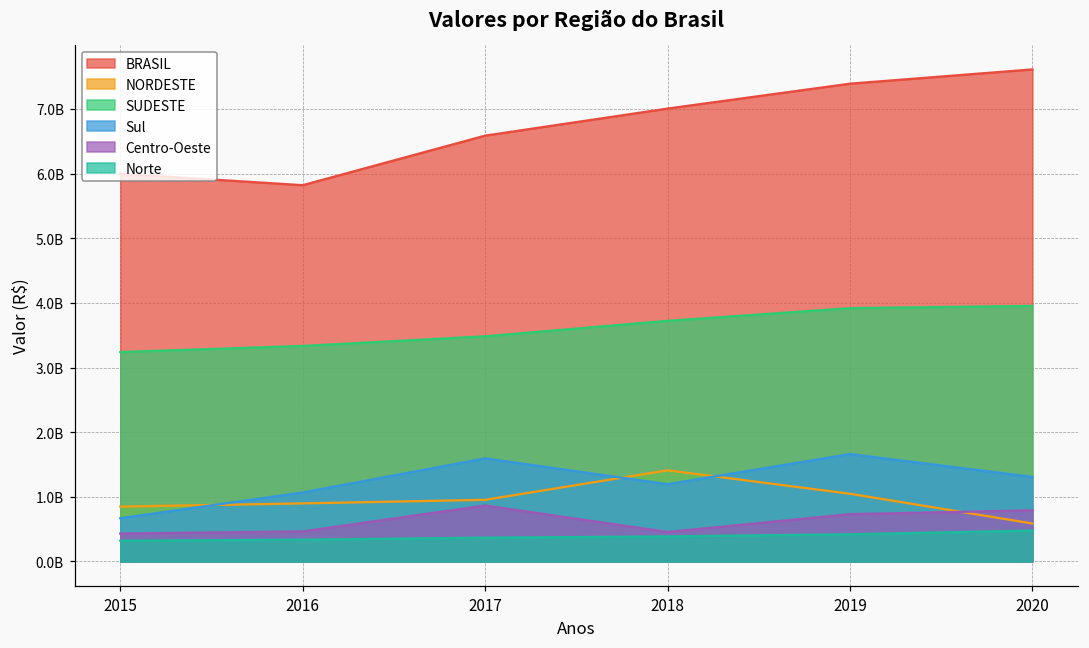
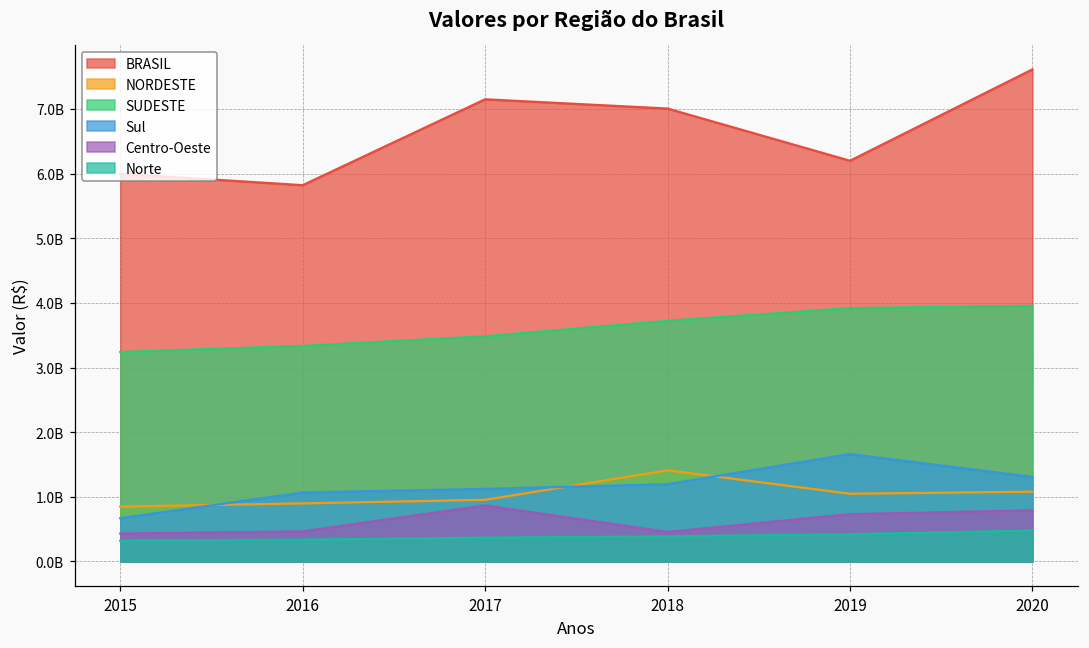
  {
    "BRASIL": {
      "2016": 5800000000,
-     "2017": 6600000000,
+     "2017": 7100000000,
      "2018": 7000000000,
-     "2019": 7400000000,
+     "2019": 6200000000,
      "2020": 7600000000
    },
    "NORDESTE": {
      "2015": 800000000,
      "2016": 900000000,
      "2017": 1000000000,
      "2018": 1400000000,
      "2019": 1000000000,
-     "2020": 600000000
+     "2020": 1100000000
    },
    "Sul": {
      "2015": 700000000,
      "2016": 1100000000,
-     "2017": 1600000000,
+     "2017": 1100000000,
      "2018": 1200000000,
      "2019": 1700000000,
      "2020": 1300000000
    },
    "Centro-Oeste": {
      "2015": 400000000,
      "2016": 500000000,
      "2017": 900000000,
      "2018": 500000000,
      "2019": 700000000,
      "2020": 800000000
    }
  }
